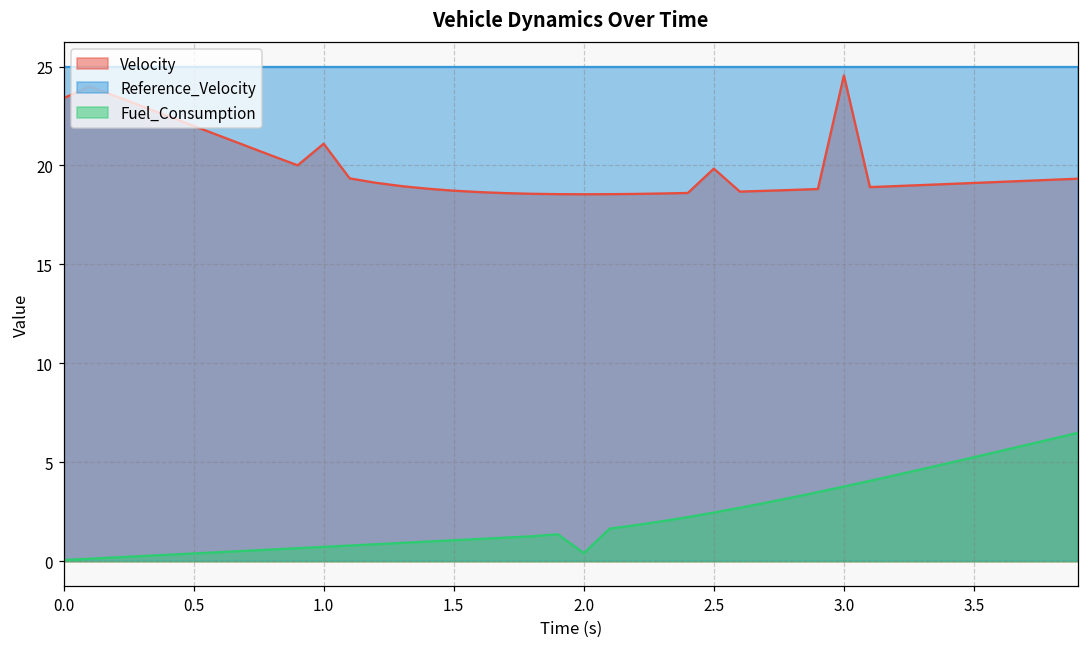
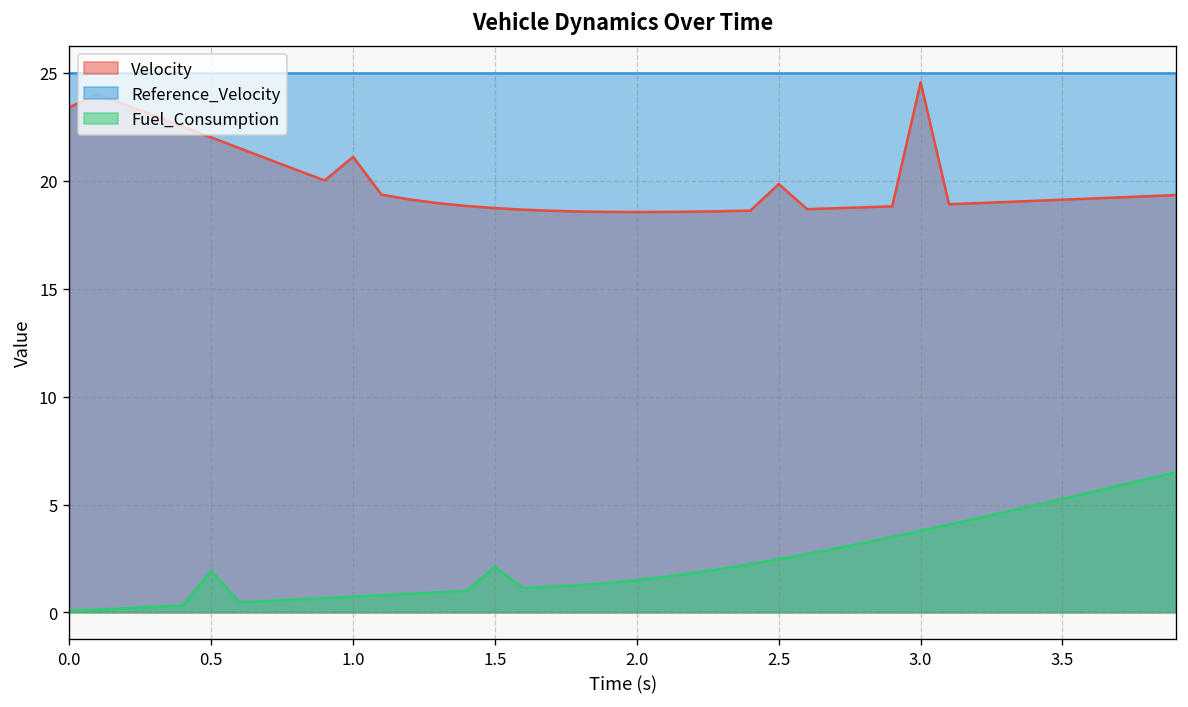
  {
    "Velocity": {
      "0.0": 23.4,
      "0.5": 22.0,
      "1.0": 21.1,
      "1.5": 18.7,
      "2.0": 18.5,
      "2.5": 19.8,
      "3.0": 24.6,
      "3.5": 19.1
    },
    "Reference_Velocity": {
      "0.0": 25.0,
      "1.0": 25.0,
      "1.5": 25.0,
      "2.0": 25.0,
      "2.5": 25.0,
      "3.0": 25.0,
      "3.5": 25.0
    },
    "Fuel_Consumption": {
      "0.0": 0.1,
-     "0.5": 0.4,
+     "0.5": 1.9,
      "1.0": 0.7,
-     "1.5": 1.1,
-     "2.0": 0.4,
+     "1.5": 2.1,
+     "2.0": 1.5,
      "2.5": 2.5,
      "3.0": 3.8,
      "3.5": 5.3
    }
  }
